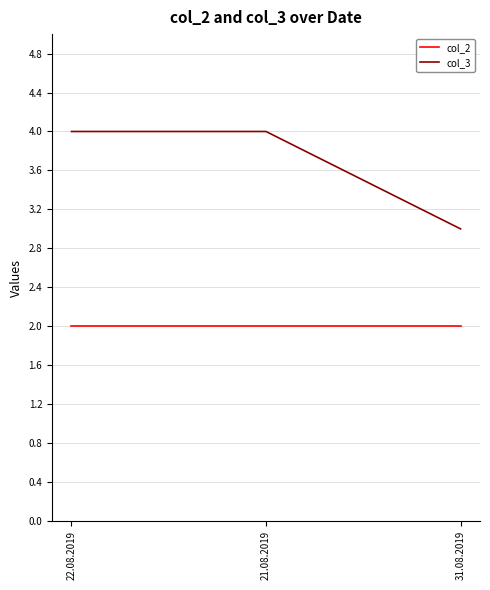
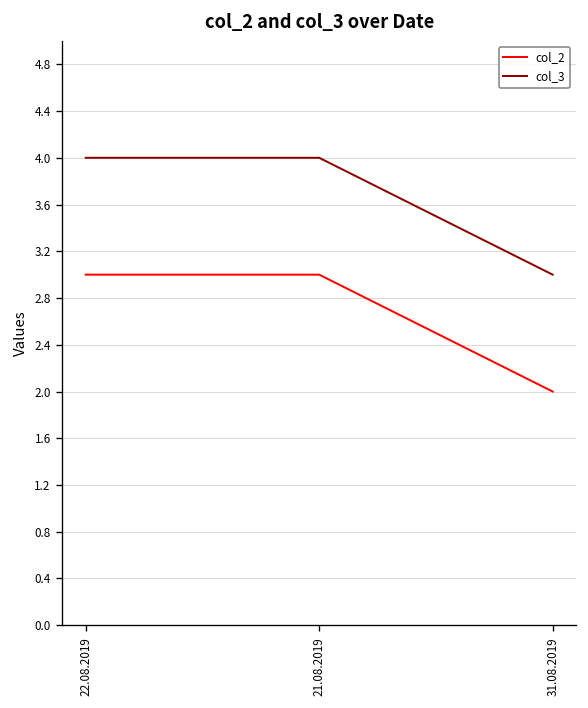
  {
    "col_2": {
-     "22.08.2019": 2,
-     "21.08.2019": 2,
+     "22.08.2019": 3,
+     "21.08.2019": 3,
      "31.08.2019": 2
    },
    "col_3": {
      "22.08.2019": 4,
      "21.08.2019": 4,
      "31.08.2019": 3
    }
  }
